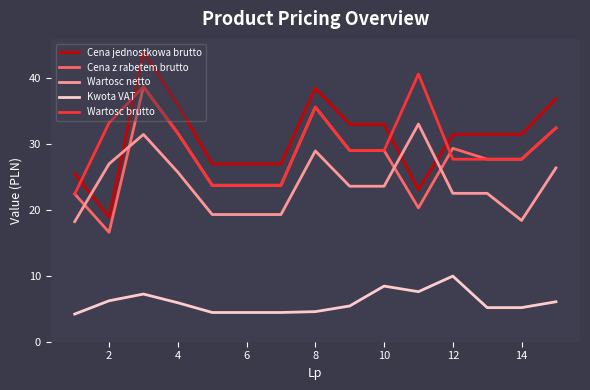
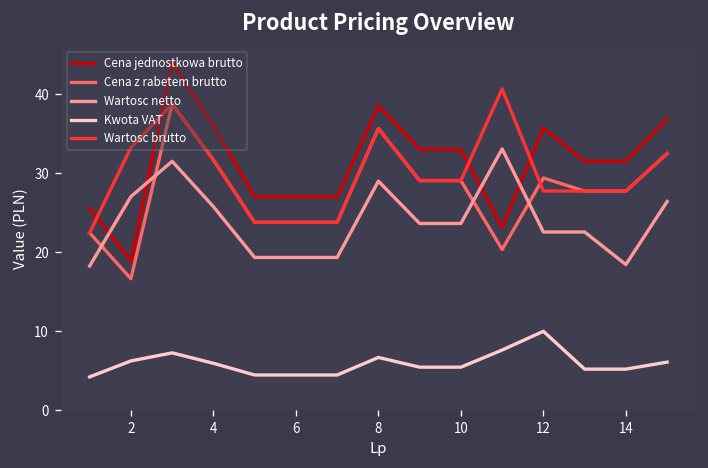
  {
    "Cena jednostkowa brutto": {
      "2": 19,
      "6": 27,
      "8": 39,
      "10": 33,
-     "12": 32,
+     "12": 36,
      "14": 32
    },
    "Cena z rabetem brutto": {
      "2": 17,
      "12": 29
    },
    "Wartosc netto": {
      "2": 27,
      "4": 26,
      "6": 19,
      "8": 29,
      "10": 24,
      "12": 23,
      "14": 18
    },
    "Kwota VAT": {
      "2": 6,
      "4": 6,
      "6": 4,
-     "8": 5,
-     "10": 8,
+     "8": 7,
+     "10": 5,
      "12": 10,
      "14": 5
    },
    "Wartosc brutto": {
      "2": 33,
      "12": 28
    }
  }
